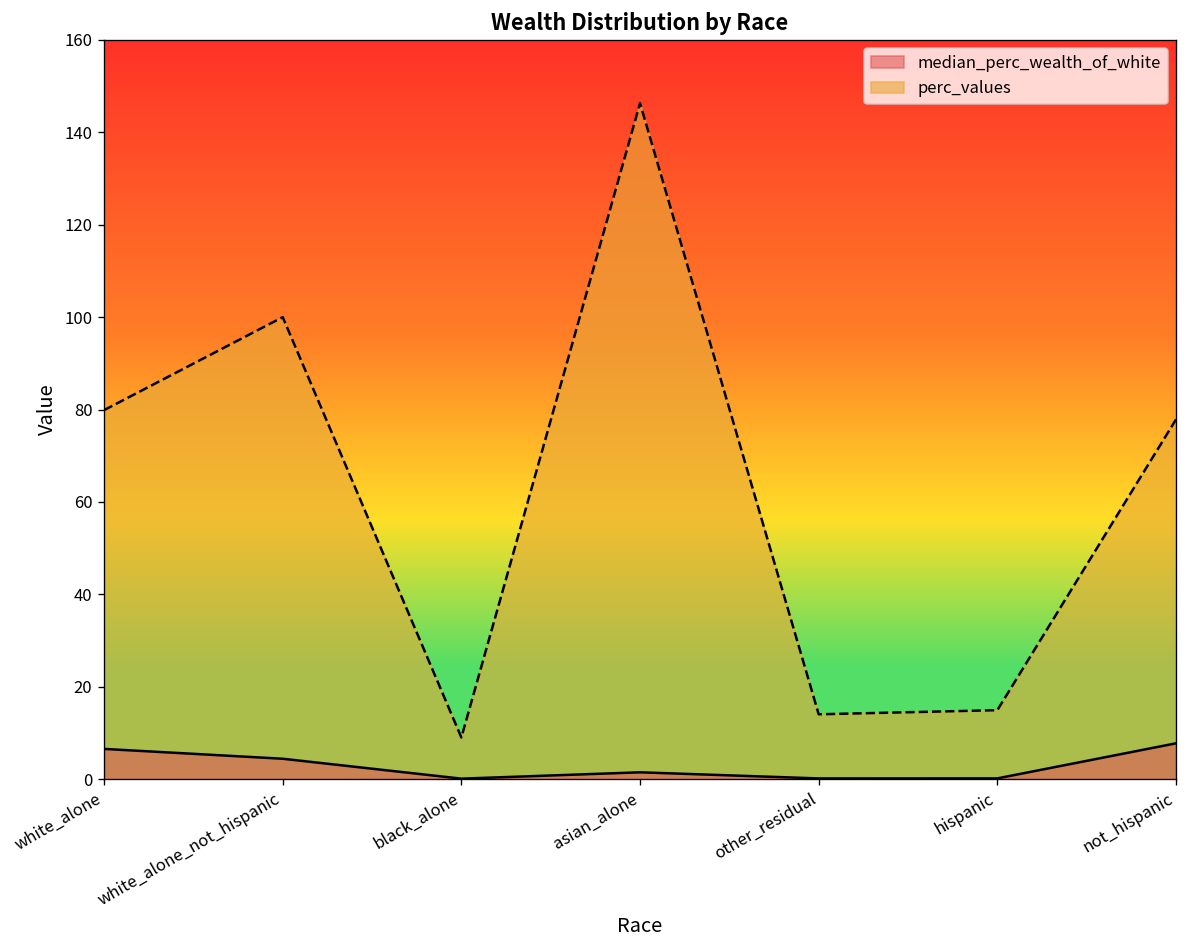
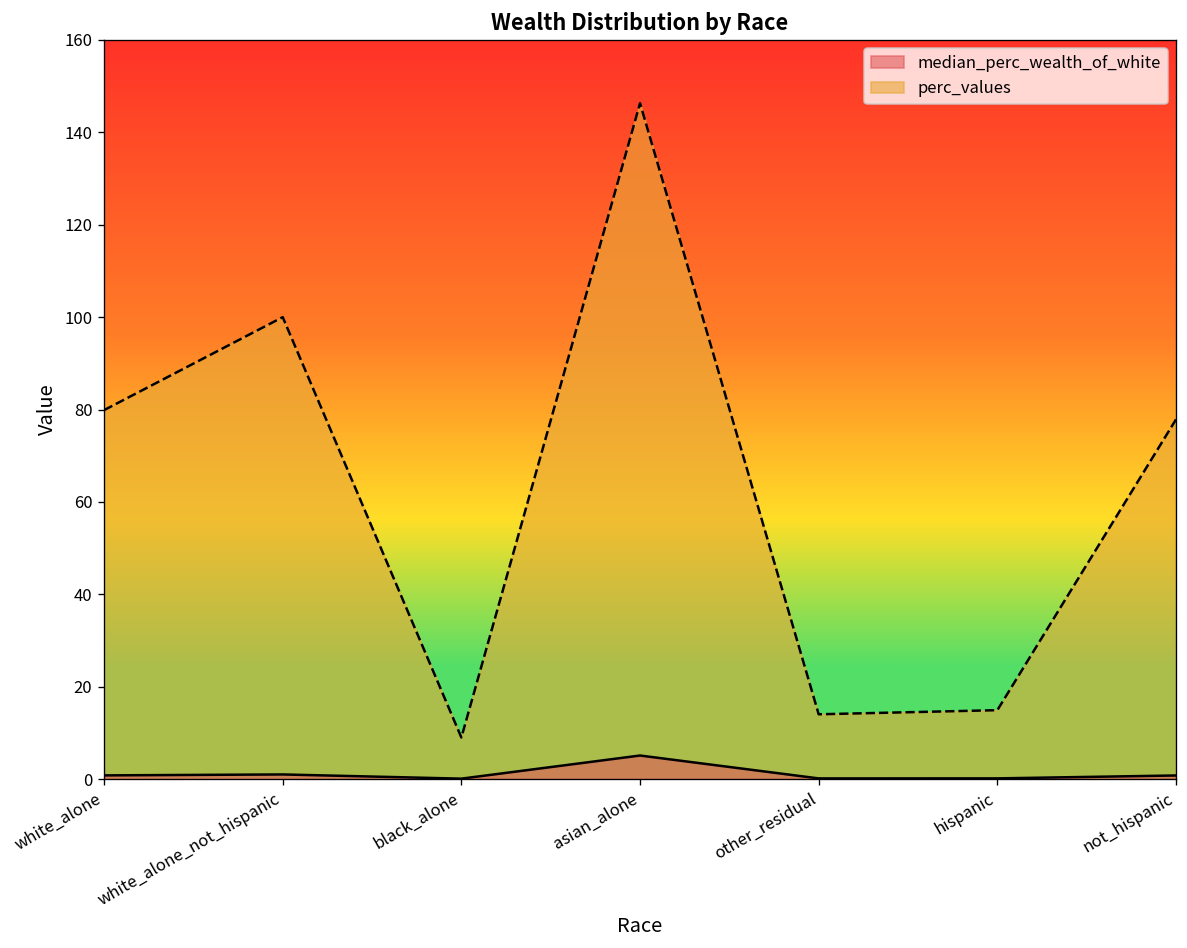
  {
    "median_perc_wealth_of_white": {
-     "white_alone": 7,
-     "white_alone_not_hispanic": 4,
+     "white_alone": 1,
+     "white_alone_not_hispanic": 1,
      "black_alone": 0,
-     "asian_alone": 1,
+     "asian_alone": 5,
      "other_residual": 0,
      "hispanic": 0,
-     "not_hispanic": 8
+     "not_hispanic": 1
    },
    "perc_values": {
      "white_alone": 80,
      "white_alone_not_hispanic": 100,
      "black_alone": 9,
      "asian_alone": 146,
      "other_residual": 14,
      "hispanic": 15,
      "not_hispanic": 78
    }
  }
